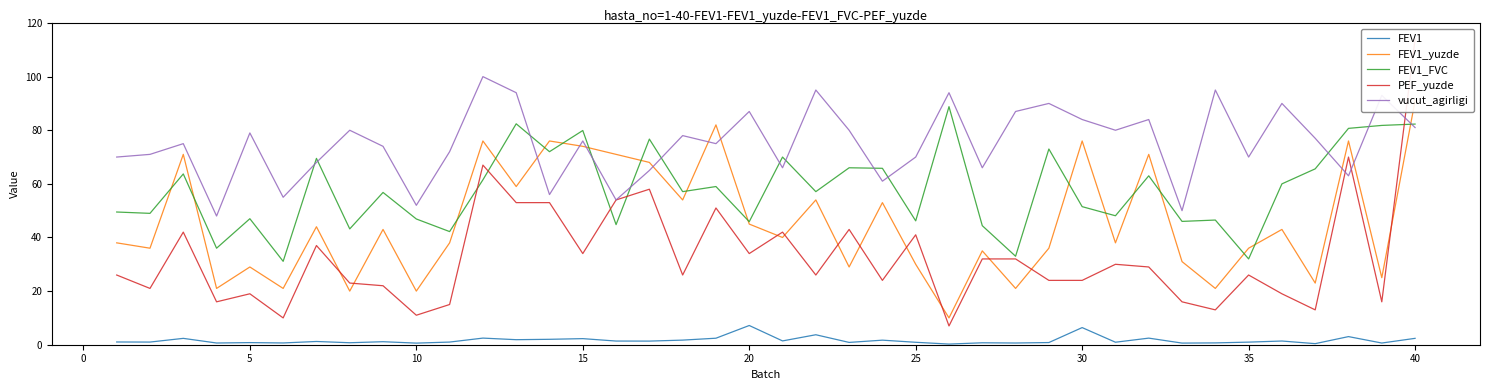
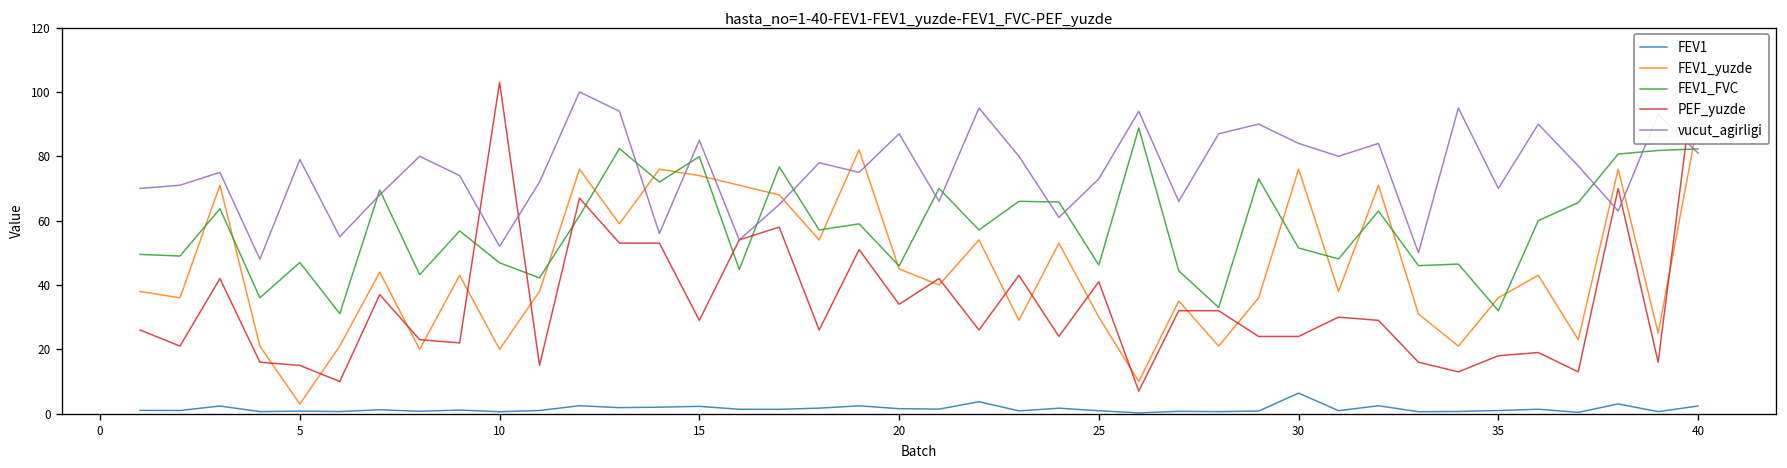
  {
    "FEV1": {
      "5": 1,
      "10": 1,
      "15": 2,
-     "20": 7,
+     "20": 2,
      "25": 1,
      "30": 6,
      "35": 1,
      "40": 2
    },
    "FEV1_yuzde": {
-     "5": 29,
+     "5": 3,
      "10": 20,
      "15": 74,
      "25": 30,
      "30": 76,
      "35": 36
    },
    "FEV1_FVC": {
      "5": 47,
      "10": 47,
      "15": 80,
      "25": 46,
      "30": 52,
      "35": 32,
      "40": 82
    },
    "PEF_yuzde": {
-     "5": 19,
-     "10": 11,
-     "15": 34,
+     "5": 15,
+     "10": 103,
+     "15": 29,
      "20": 34,
      "25": 41,
      "30": 24,
-     "35": 26
+     "35": 18
    },
    "vucut_agirligi": {
      "5": 79,
      "10": 52,
-     "15": 76,
+     "15": 85,
      "20": 87,
-     "25": 70,
+     "25": 73,
      "30": 84,
      "35": 70,
      "40": 81
    }
  }
